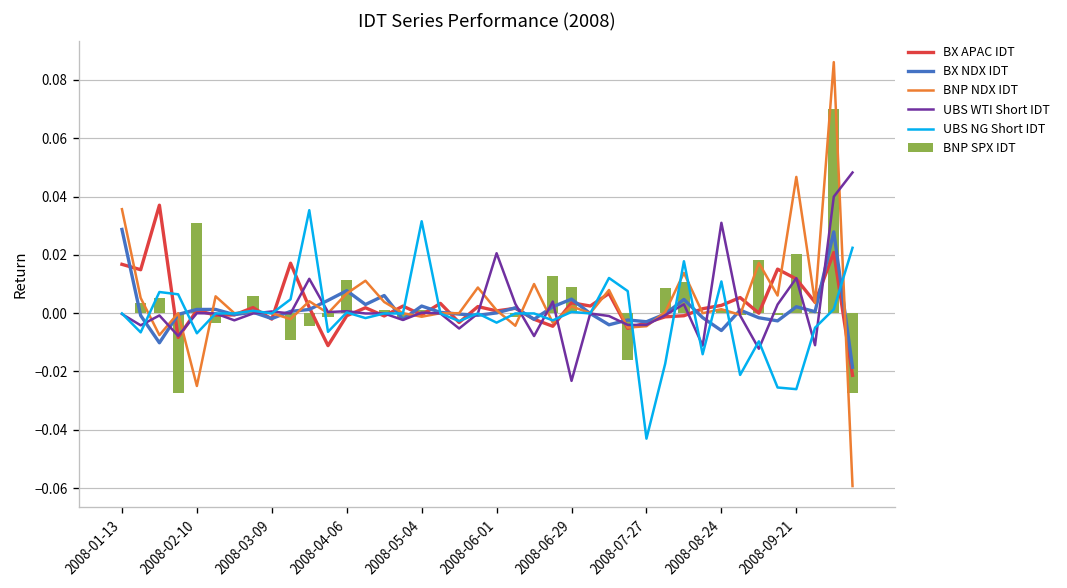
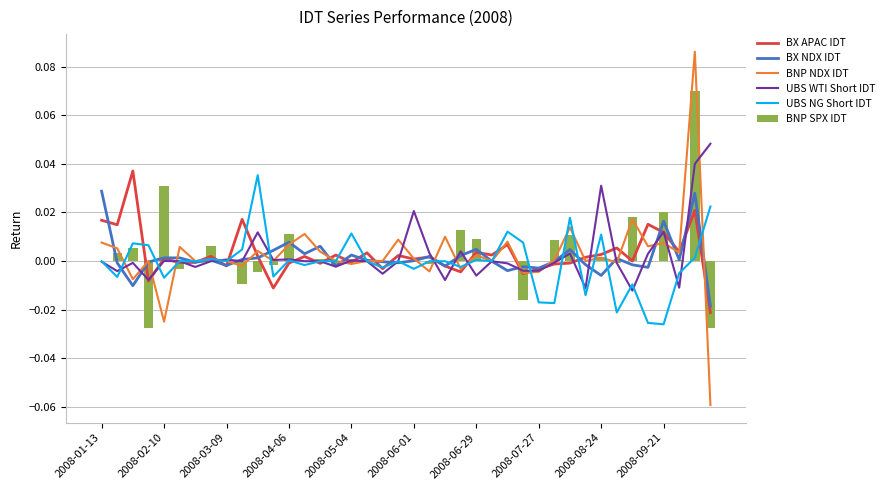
  {
    "BX APAC IDT": {
      "2008-01-13": 0.017,
      "2008-04-06": -0.001,
      "2008-06-29": 0.004,
      "2008-08-24": 0.003
    },
    "BNP SPX IDT": {
      "2008-01-13": 0.000,
      "2008-02-10": 0.031,
      "2008-03-09": 0.000,
      "2008-04-06": 0.011,
      "2008-06-01": 0.000,
      "2008-06-29": 0.009,
      "2008-07-27": 0.000,
      "2008-08-24": 0.001,
      "2008-09-21": 0.020
    },
    "BX NDX IDT": {
      "2008-01-13": 0.029,
      "2008-05-04": 0.002,
      "2008-06-29": 0.005,
      "2008-08-24": -0.006,
-     "2008-09-21": 0.002
+     "2008-09-21": 0.016
    },
    "BNP NDX IDT": {
-     "2008-01-13": 0.036,
+     "2008-01-13": 0.008,
      "2008-02-10": -0.025,
      "2008-06-29": 0.002,
      "2008-08-24": 0.001,
-     "2008-09-21": 0.047
+     "2008-09-21": 0.007
    },
    "UBS WTI Short IDT": {
      "2008-06-01": 0.021,
-     "2008-06-29": -0.023,
+     "2008-06-29": -0.006,
      "2008-08-24": 0.031
    },
    "UBS NG Short IDT": {
      "2008-02-10": -0.007,
-     "2008-05-04": 0.032,
+     "2008-05-04": 0.011,
      "2008-06-01": -0.003,
      "2008-06-29": 0.000,
-     "2008-07-27": -0.043,
+     "2008-07-27": -0.017,
      "2008-08-24": 0.011,
      "2008-09-21": -0.026
    }
  }
